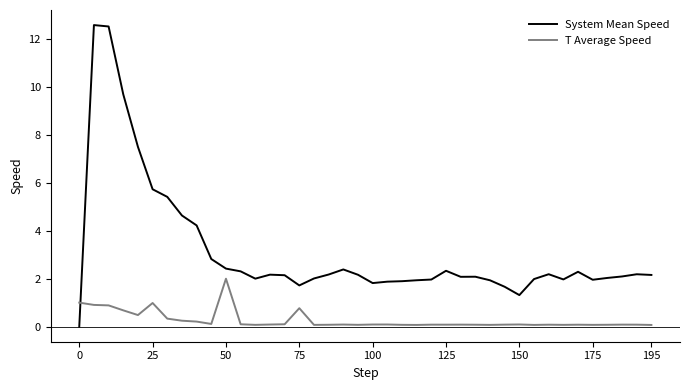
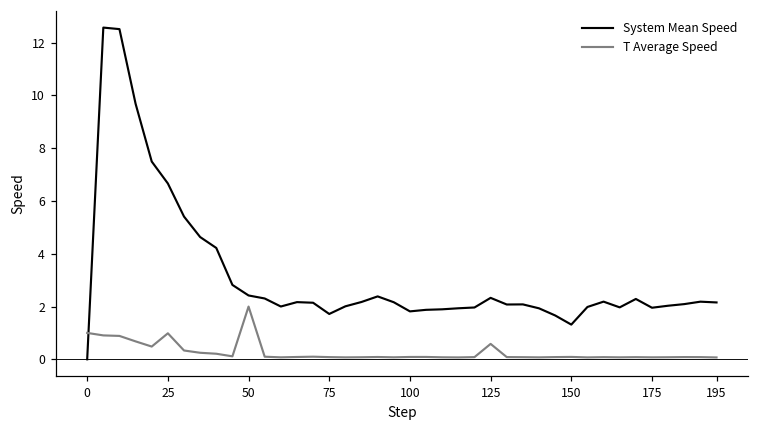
  {
    "System Mean Speed": {
      "0": 0.0,
-     "25": 5.7,
+     "25": 6.7,
      "50": 2.4,
      "75": 1.7,
      "100": 1.8,
      "125": 2.3,
      "150": 1.3,
      "175": 2.0,
      "195": 2.2
    },
    "T Average Speed": {
      "0": 1.0,
      "25": 1.0,
      "50": 2.0,
-     "75": 0.8,
+     "75": 0.1,
      "100": 0.1,
-     "125": 0.1,
+     "125": 0.6,
      "150": 0.1,
      "175": 0.1,
      "195": 0.1
    }
  }
